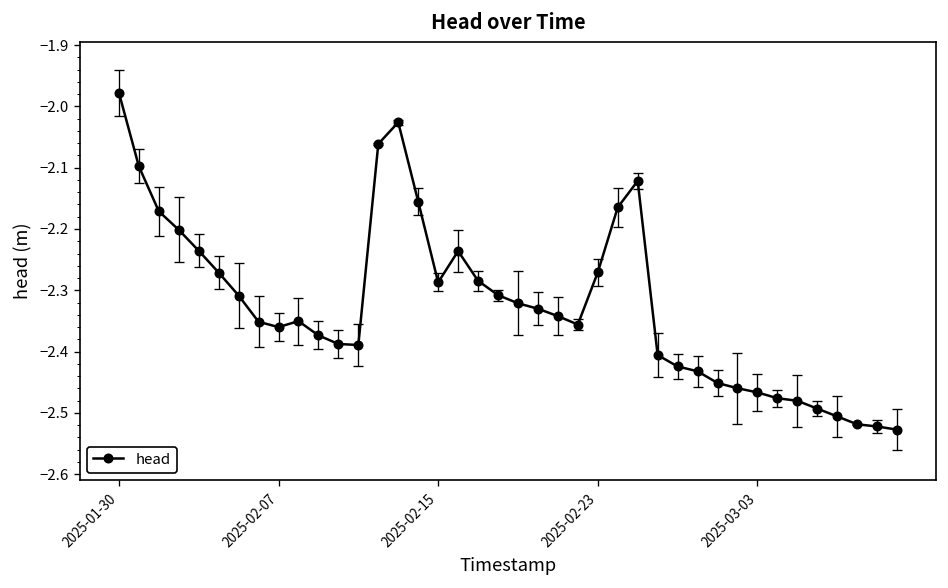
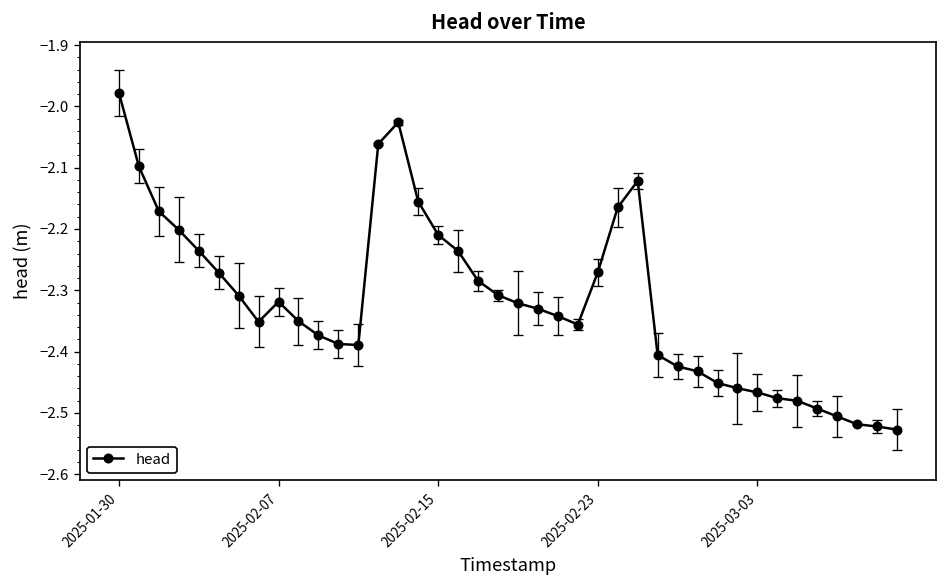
  {
    "head": {
      "2025-01-30": -1.98,
-     "2025-02-07": -2.36,
-     "2025-02-15": -2.29,
+     "2025-02-07": -2.32,
+     "2025-02-15": -2.21,
      "2025-02-23": -2.27,
      "2025-03-03": -2.47
    }
  }
